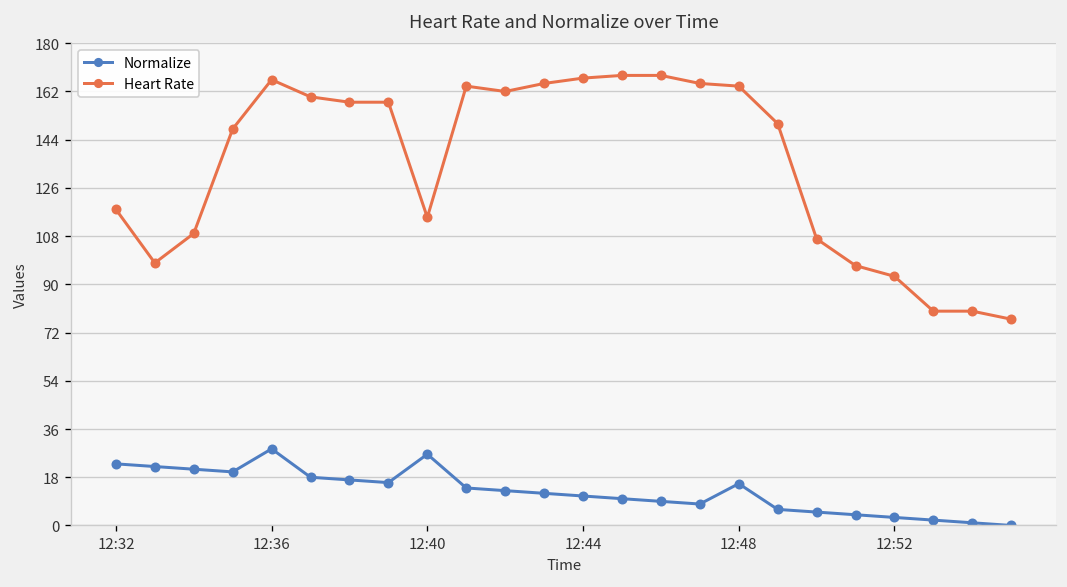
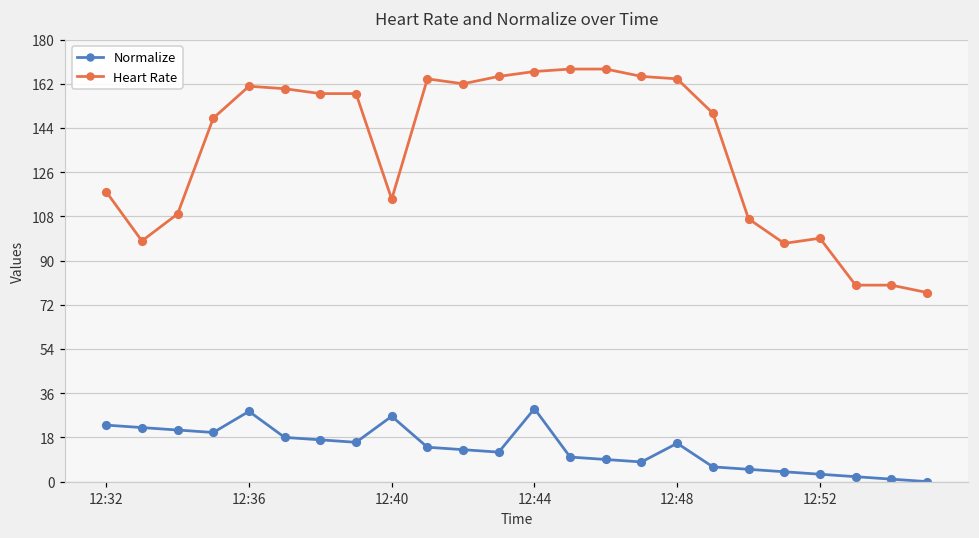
  {
    "Normalize": {
      "12:32": 23,
      "12:36": 29,
      "12:40": 27,
-     "12:44": 11,
+     "12:44": 30,
      "12:48": 16,
      "12:52": 3
    },
    "Heart Rate": {
      "12:32": 118,
-     "12:36": 166,
+     "12:36": 161,
      "12:40": 115,
      "12:44": 167,
      "12:48": 164,
-     "12:52": 93
+     "12:52": 99
    }
  }
